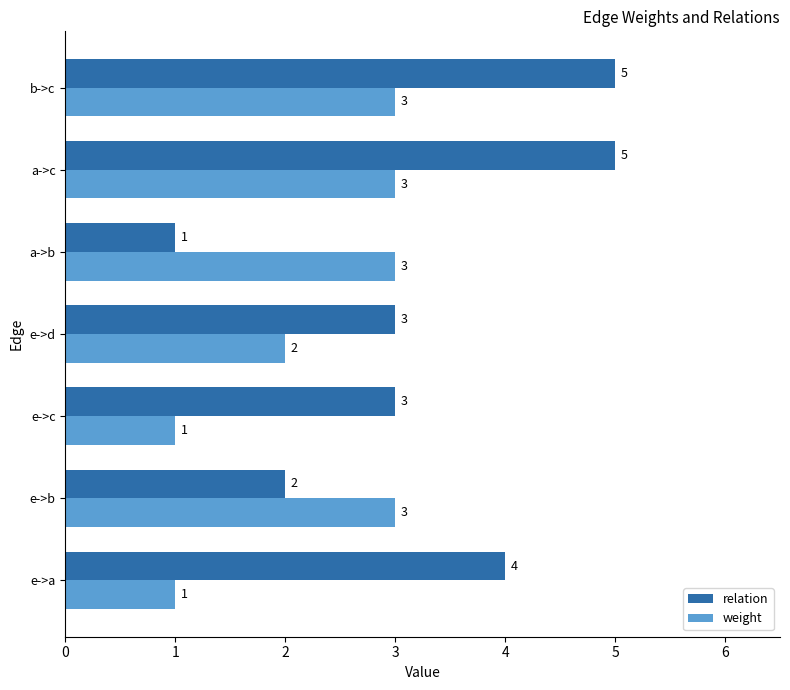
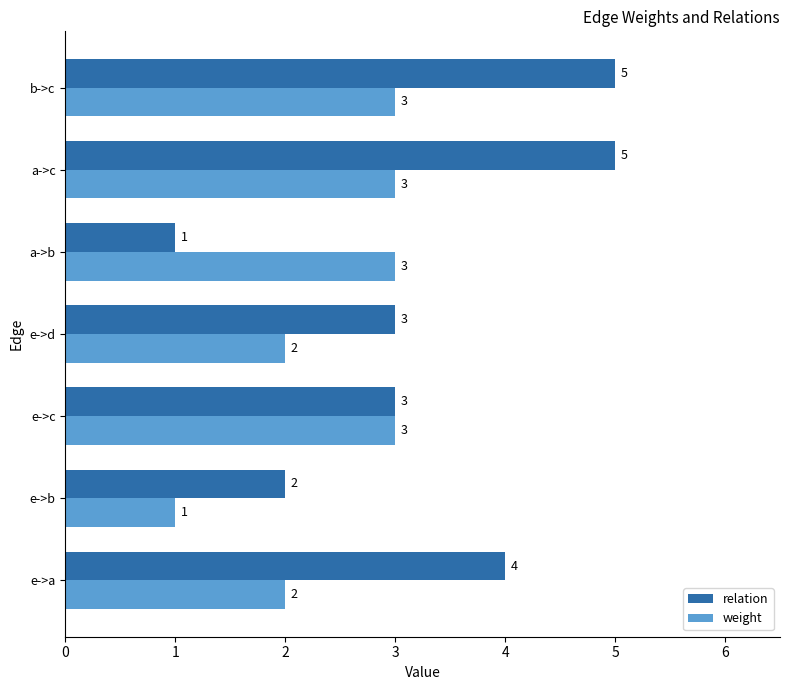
  {
    "relation": {
      "b->c": 5,
      "a->c": 5,
      "a->b": 1,
      "e->d": 3,
      "e->c": 3,
      "e->b": 2,
      "e->a": 4
    },
    "weight": {
      "b->c": 3,
      "a->c": 3,
      "a->b": 3,
      "e->d": 2,
-     "e->c": 1,
-     "e->b": 3,
-     "e->a": 1
+     "e->c": 3,
+     "e->b": 1,
+     "e->a": 2
    }
  }
